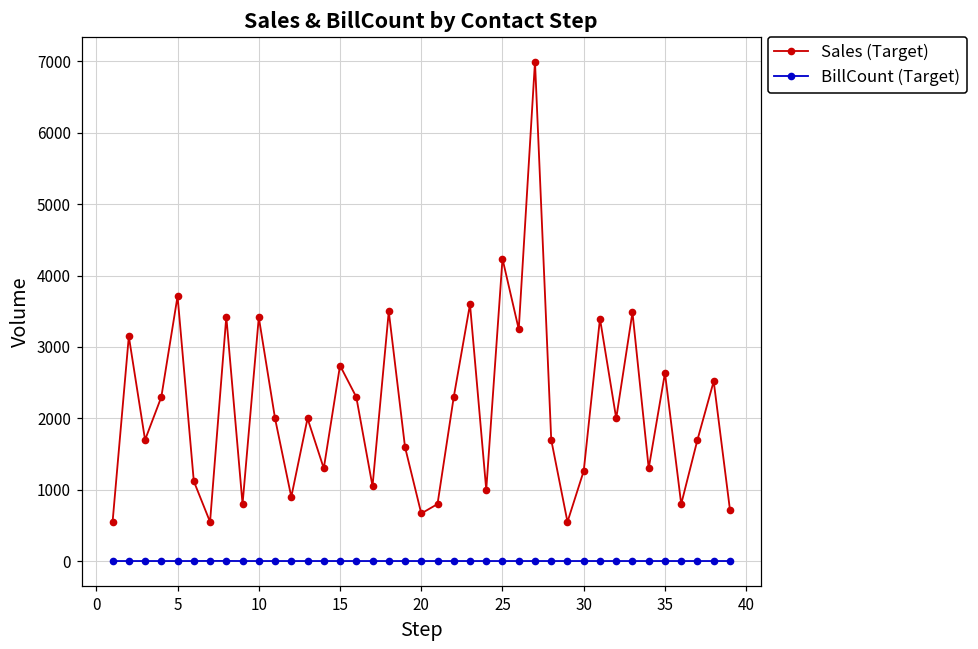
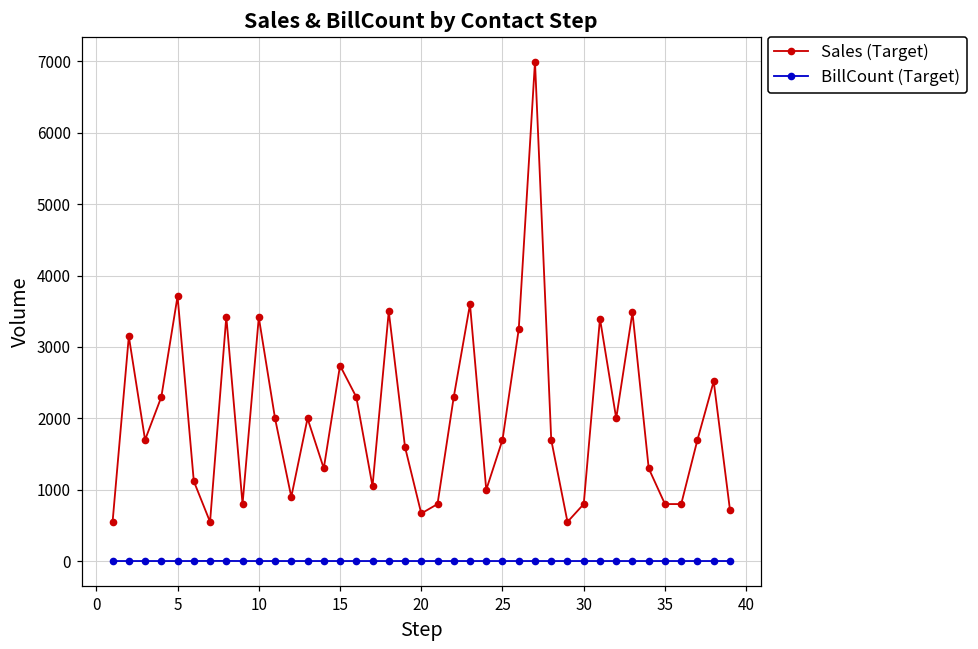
  {
    "Sales (Target)": {
      "5": 3700,
      "10": 3400,
      "15": 2700,
      "20": 700,
-     "25": 4200,
-     "30": 1300,
-     "35": 2600
+     "25": 1700,
+     "30": 800,
+     "35": 800
    },
    "BillCount (Target)": {
      "5": 0,
      "10": 0,
      "15": 0,
      "20": 0,
      "25": 0,
      "30": 0,
      "35": 0
    }
  }
